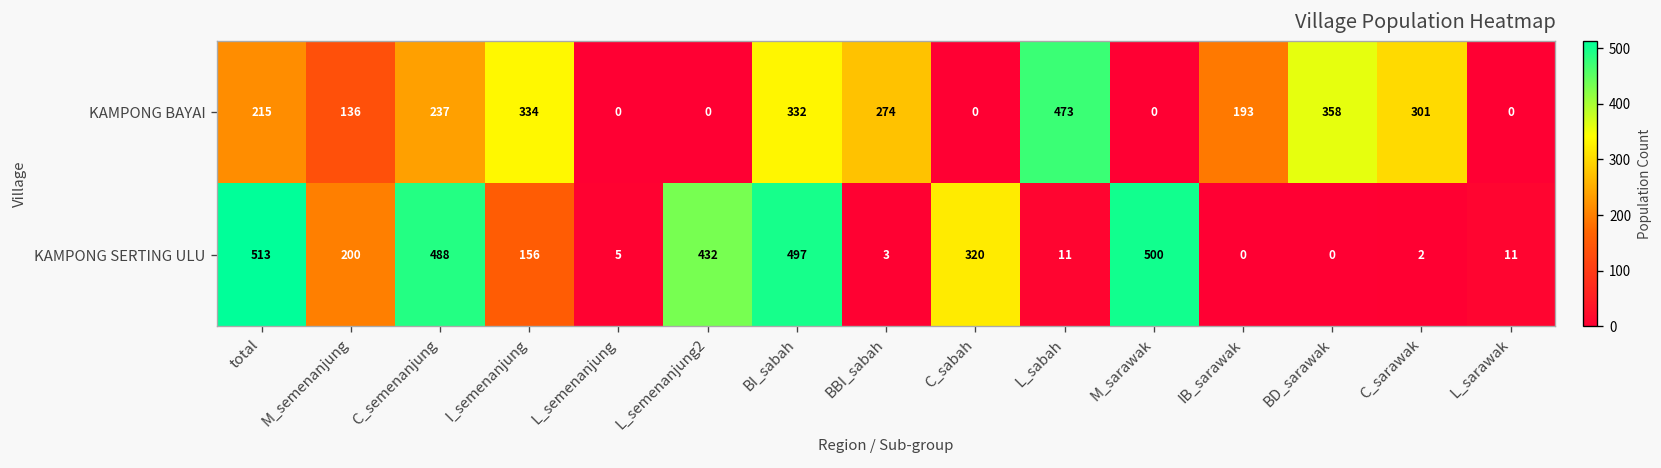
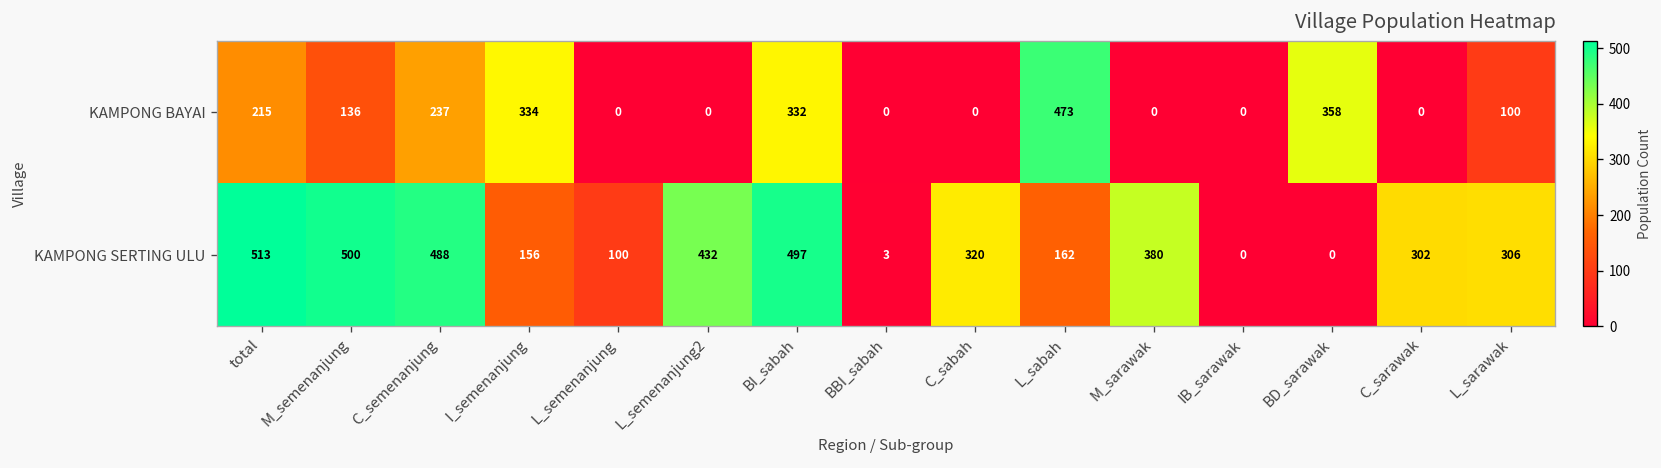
  {
    "KAMPONG BAYAI": {
      "total": 215,
      "M_semenanjung": 136,
      "C_semenanjung": 237,
      "I_semenanjung": 334,
      "L_semenanjung": 0,
      "L_semenanjung2": 0,
      "BI_sabah": 332,
-     "BBI_sabah": 274,
+     "BBI_sabah": 0,
      "C_sabah": 0,
      "L_sabah": 473,
      "M_sarawak": 0,
-     "IB_sarawak": 193,
+     "IB_sarawak": 0,
      "BD_sarawak": 358,
-     "C_sarawak": 301,
-     "L_sarawak": 0
+     "C_sarawak": 0,
+     "L_sarawak": 100
    },
    "KAMPONG SERTING ULU": {
      "total": 513,
-     "M_semenanjung": 200,
+     "M_semenanjung": 500,
      "C_semenanjung": 488,
      "I_semenanjung": 156,
-     "L_semenanjung": 5,
+     "L_semenanjung": 100,
      "L_semenanjung2": 432,
      "BI_sabah": 497,
      "BBI_sabah": 3,
      "C_sabah": 320,
-     "L_sabah": 11,
-     "M_sarawak": 500,
+     "L_sabah": 162,
+     "M_sarawak": 380,
      "IB_sarawak": 0,
      "BD_sarawak": 0,
-     "C_sarawak": 2,
-     "L_sarawak": 11
+     "C_sarawak": 302,
+     "L_sarawak": 306
    }
  }
